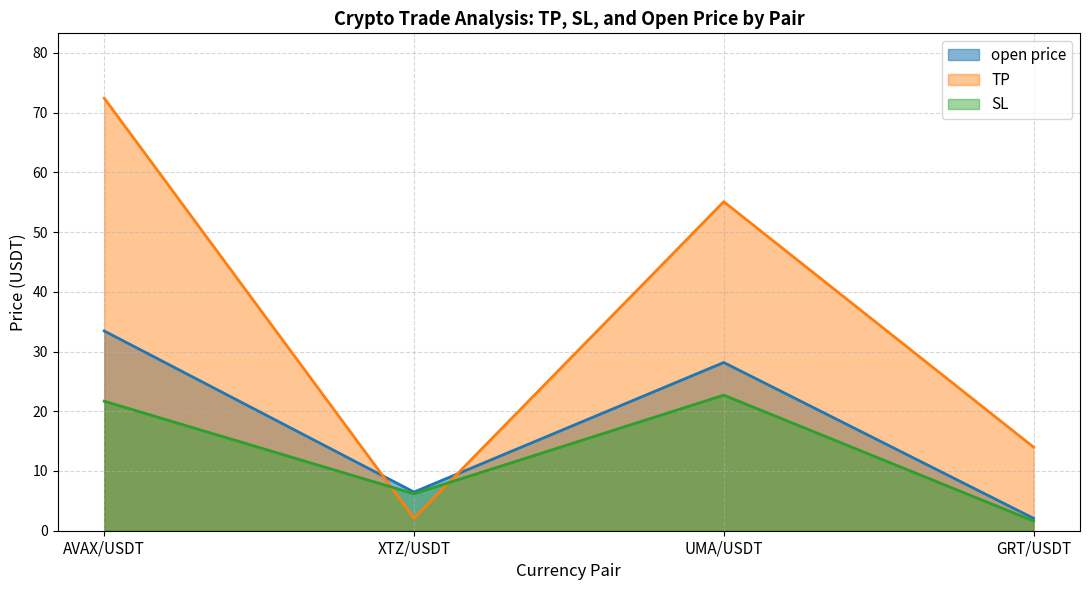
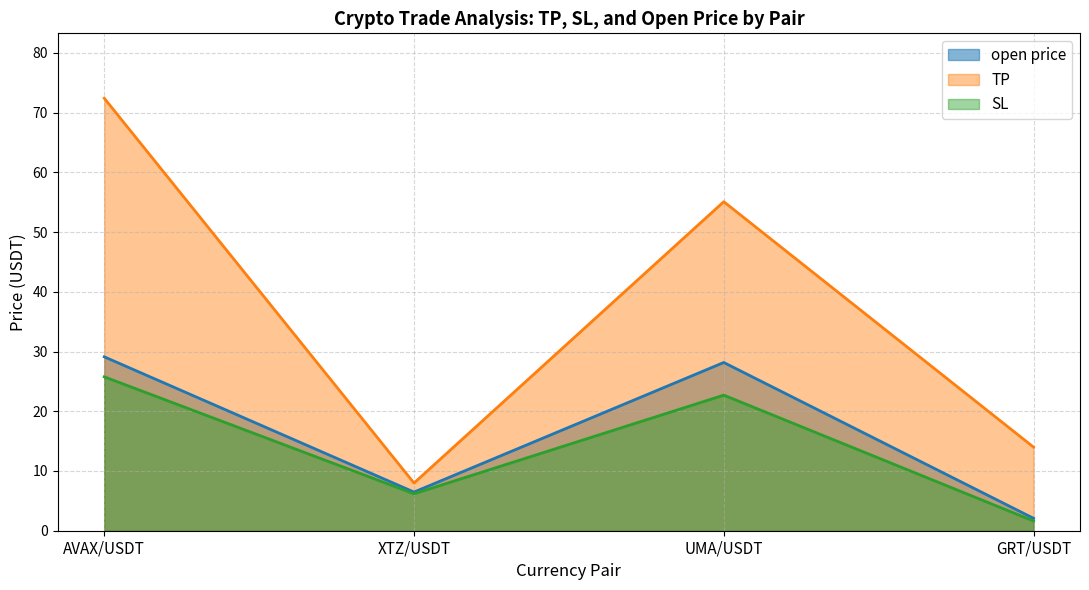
  {
    "open price": {
-     "AVAX/USDT": 33,
+     "AVAX/USDT": 29,
      "UMA/USDT": 28,
      "GRT/USDT": 2
    },
    "TP": {
      "AVAX/USDT": 72,
-     "XTZ/USDT": 2,
+     "XTZ/USDT": 8,
      "UMA/USDT": 55,
      "GRT/USDT": 14
    },
    "SL": {
-     "AVAX/USDT": 22,
+     "AVAX/USDT": 26,
      "UMA/USDT": 23,
      "GRT/USDT": 2
    }
  }
